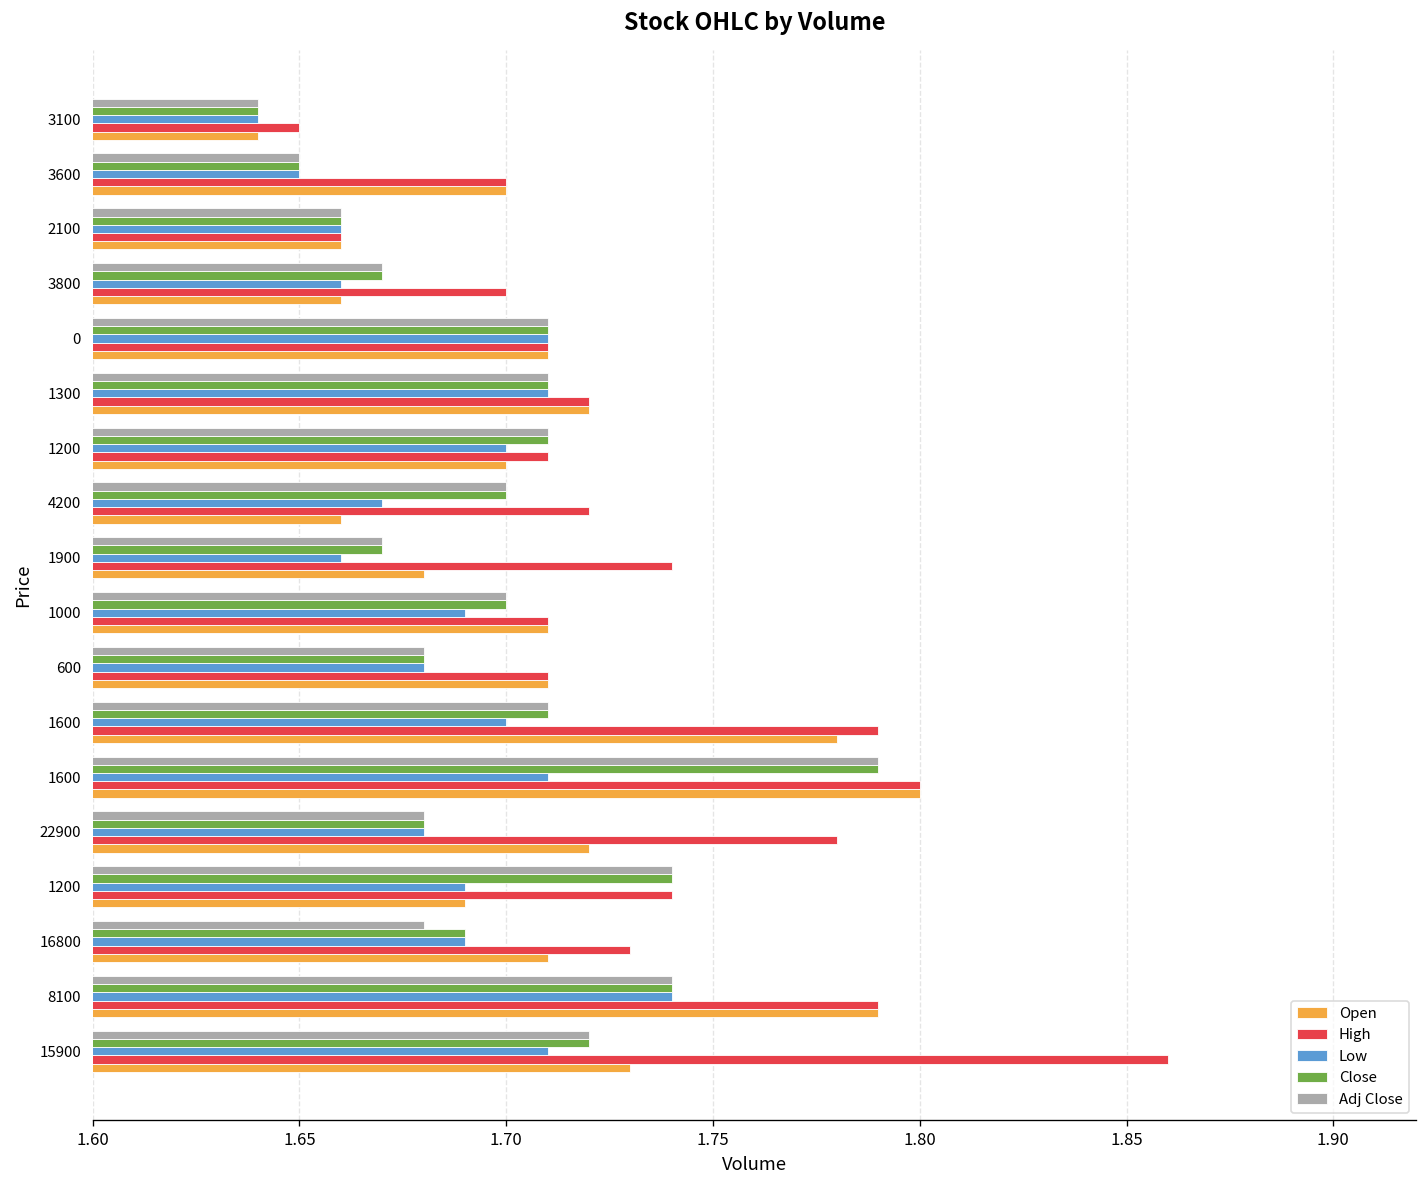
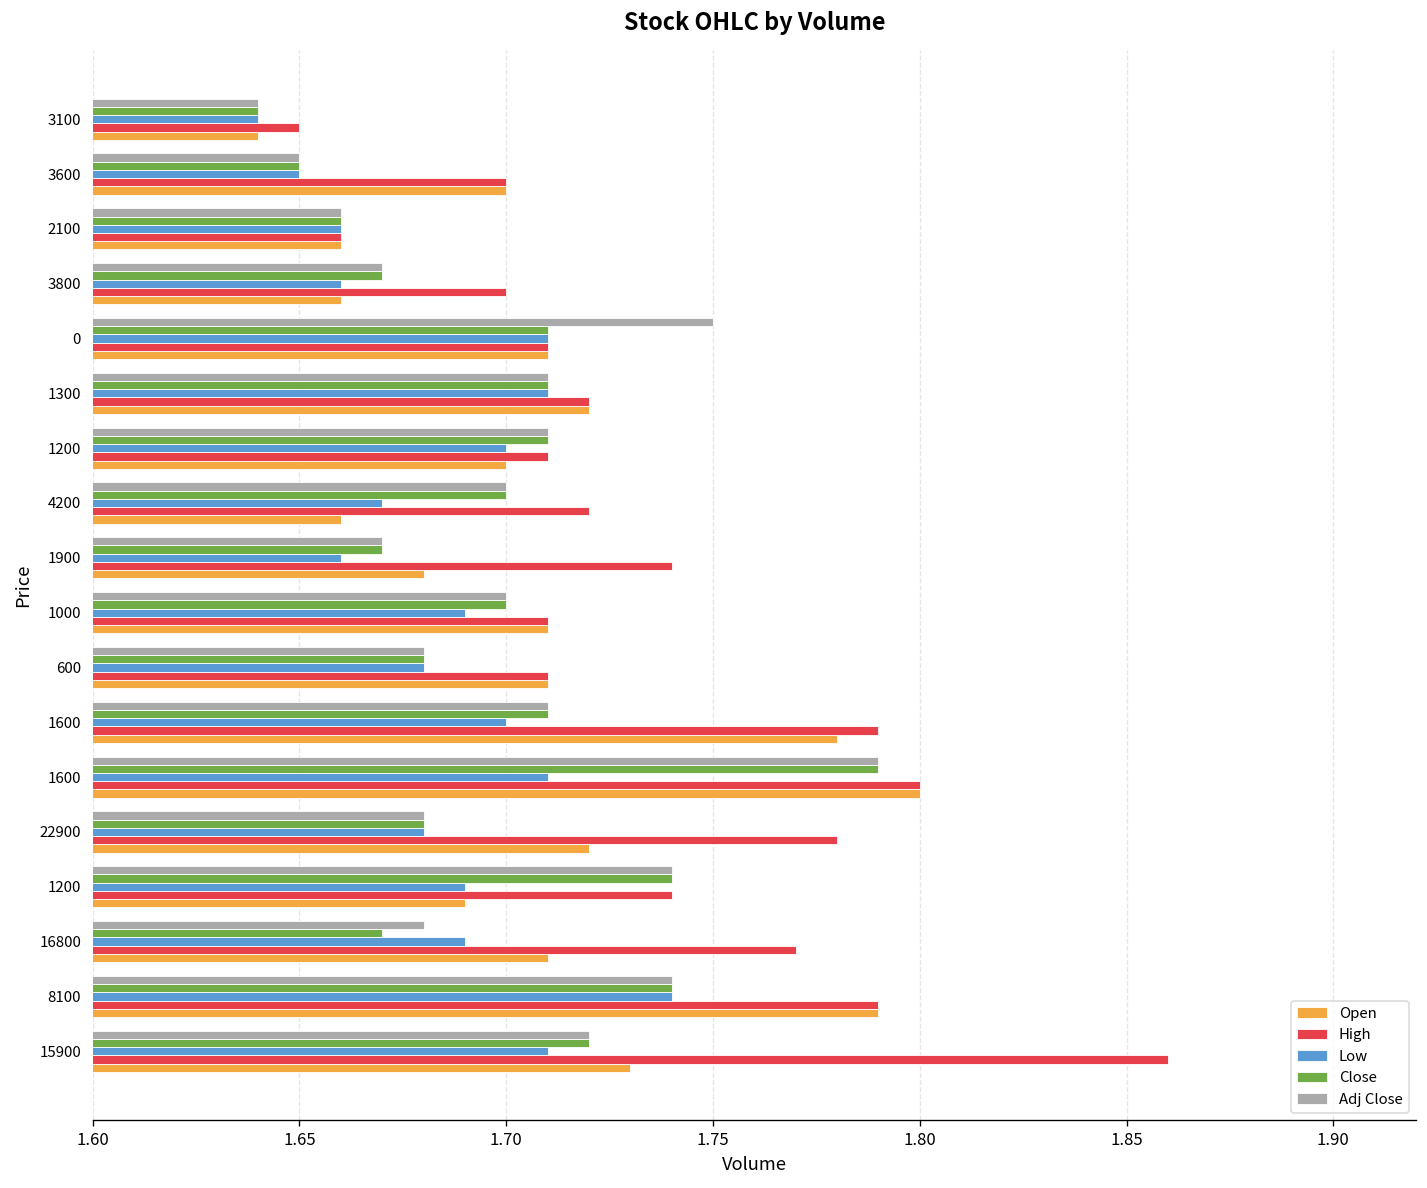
  {
    "Open": {
      "3100": 1.64,
      "3600": 1.70,
      "2100": 1.66,
      "3800": 1.66,
      "0": 1.71,
      "1300": 1.72,
      "4200": 1.66,
      "1900": 1.68,
      "1000": 1.71,
      "600": 1.71,
      "22900": 1.72,
      "16800": 1.71,
      "8100": 1.79,
      "15900": 1.73
    },
    "High": {
      "3100": 1.65,
      "3600": 1.70,
      "2100": 1.66,
      "3800": 1.70,
      "0": 1.71,
      "1300": 1.72,
      "4200": 1.72,
      "1900": 1.74,
      "1000": 1.71,
      "600": 1.71,
      "22900": 1.78,
-     "16800": 1.73,
+     "16800": 1.77,
      "8100": 1.79,
      "15900": 1.86
    },
    "Low": {
      "3100": 1.64,
      "3600": 1.65,
      "2100": 1.66,
      "3800": 1.66,
      "0": 1.71,
      "1300": 1.71,
      "4200": 1.67,
      "1900": 1.66,
      "1000": 1.69,
      "600": 1.68,
      "22900": 1.68,
      "16800": 1.69,
      "8100": 1.74,
      "15900": 1.71
    },
    "Close": {
      "3100": 1.64,
      "3600": 1.65,
      "2100": 1.66,
      "3800": 1.67,
      "0": 1.71,
      "1300": 1.71,
      "4200": 1.70,
      "1900": 1.67,
      "1000": 1.70,
      "600": 1.68,
      "22900": 1.68,
-     "16800": 1.69,
+     "16800": 1.67,
      "8100": 1.74,
      "15900": 1.72
    },
    "Adj Close": {
      "3100": 1.64,
      "3600": 1.65,
      "2100": 1.66,
      "3800": 1.67,
-     "0": 1.71,
+     "0": 1.75,
      "1300": 1.71,
      "4200": 1.70,
      "1900": 1.67,
      "1000": 1.70,
      "600": 1.68,
      "22900": 1.68,
      "16800": 1.68,
      "8100": 1.74,
      "15900": 1.72
    }
  }
